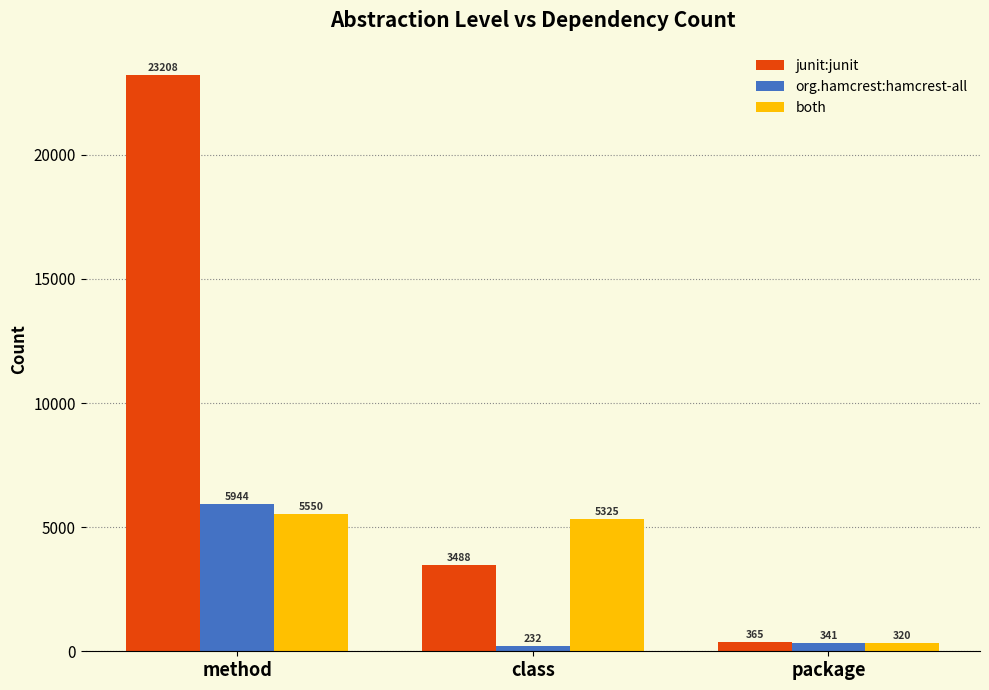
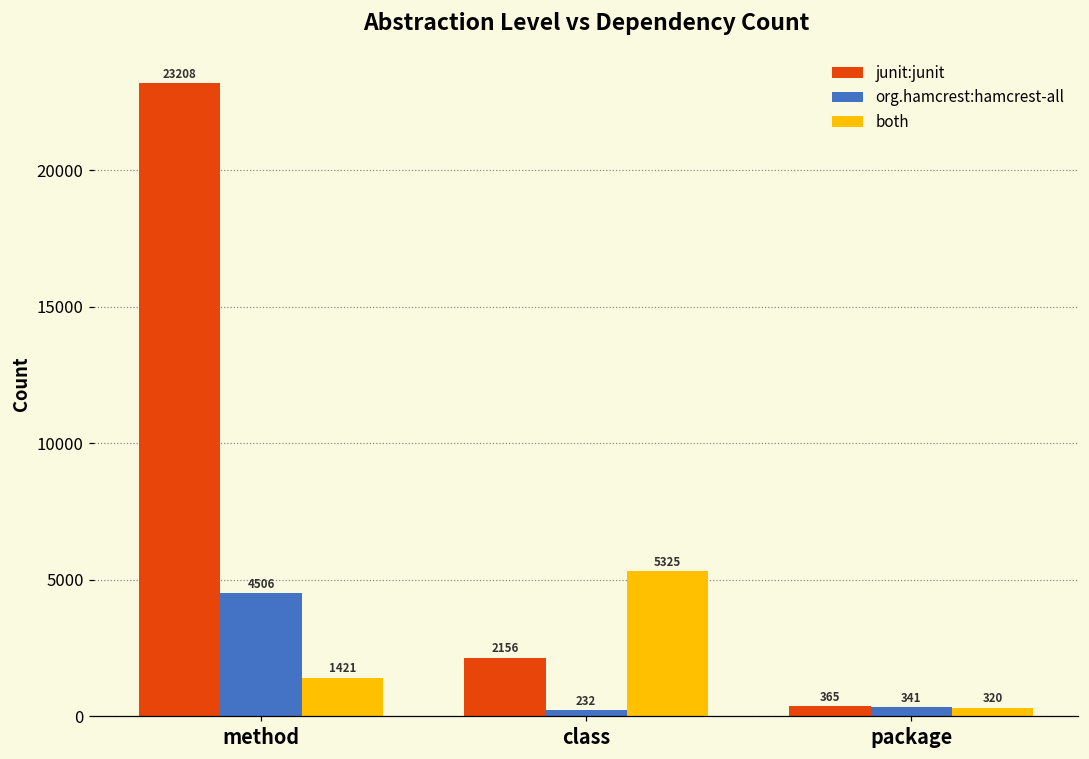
  {
    "junit:junit": {
      "method": 23208,
-     "class": 3488,
+     "class": 2156,
      "package": 365
    },
    "org.hamcrest:hamcrest-all": {
-     "method": 5944,
+     "method": 4506,
      "class": 232,
      "package": 341
    },
    "both": {
-     "method": 5550,
+     "method": 1421,
      "class": 5325,
      "package": 320
    }
  }
